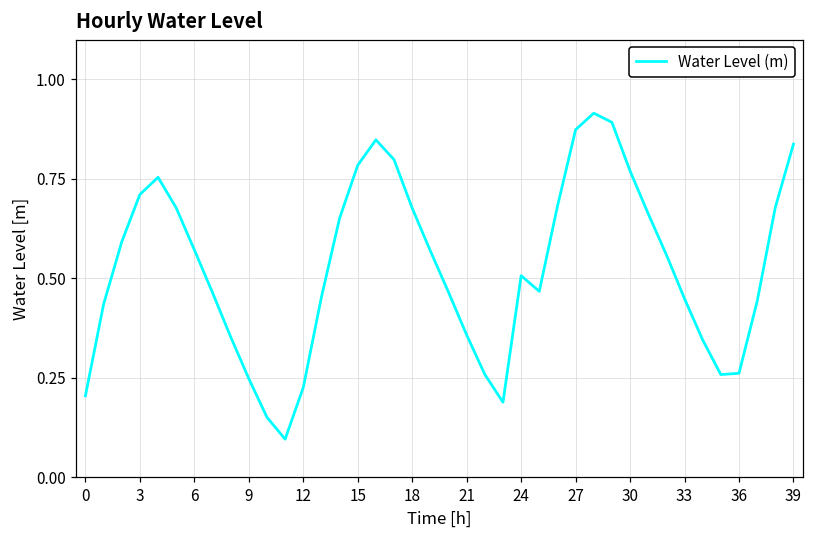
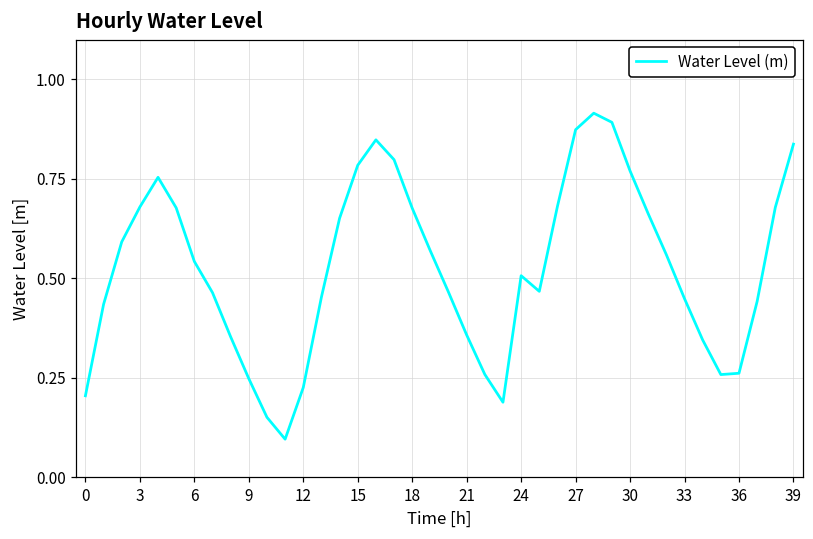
  {
    "0": 0.20,
-   "3": 0.71,
-   "6": 0.57,
+   "3": 0.68,
+   "6": 0.54,
    "9": 0.25,
    "12": 0.23,
    "15": 0.78,
    "18": 0.68,
    "21": 0.36,
    "24": 0.51,
    "27": 0.87,
    "30": 0.77,
    "33": 0.45,
    "36": 0.26,
    "39": 0.84
  }
